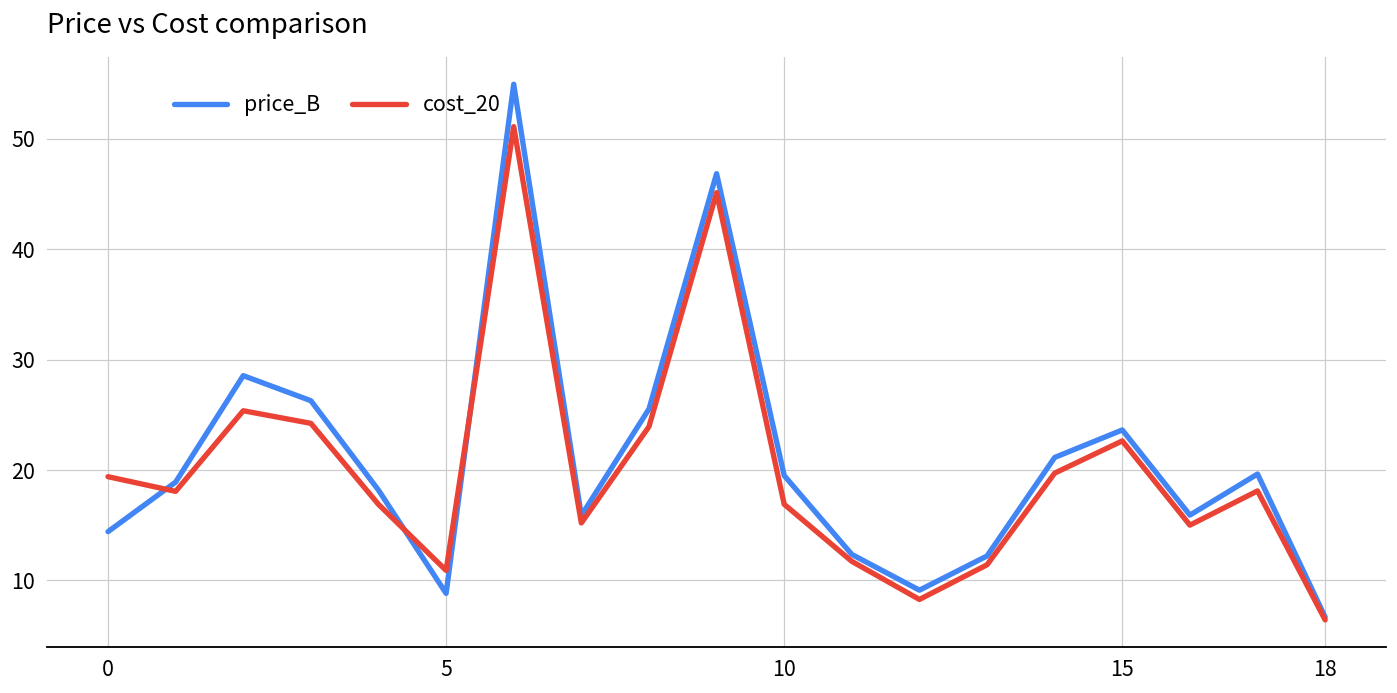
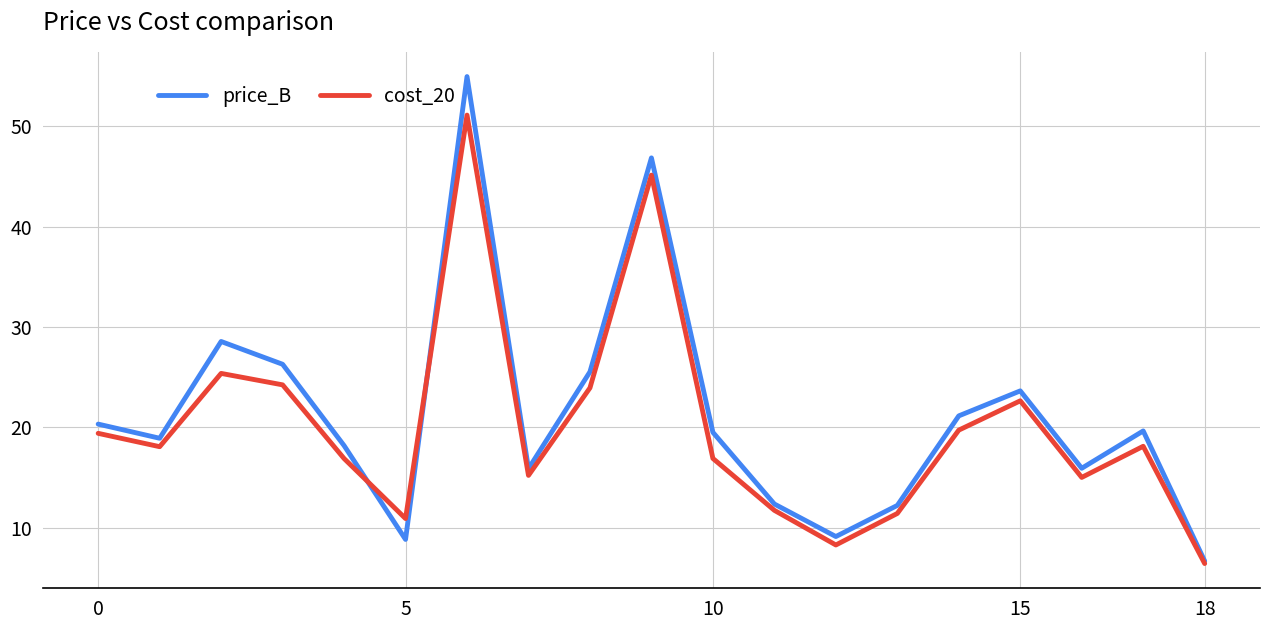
  {
    "price_B": {
-     "0": 14.4,
+     "0": 20.3,
      "5": 8.8,
      "10": 19.5,
      "15": 23.6
    },
    "cost_20": {
      "0": 19.4,
      "5": 10.9,
      "10": 16.9,
      "15": 22.6
    }
  }
